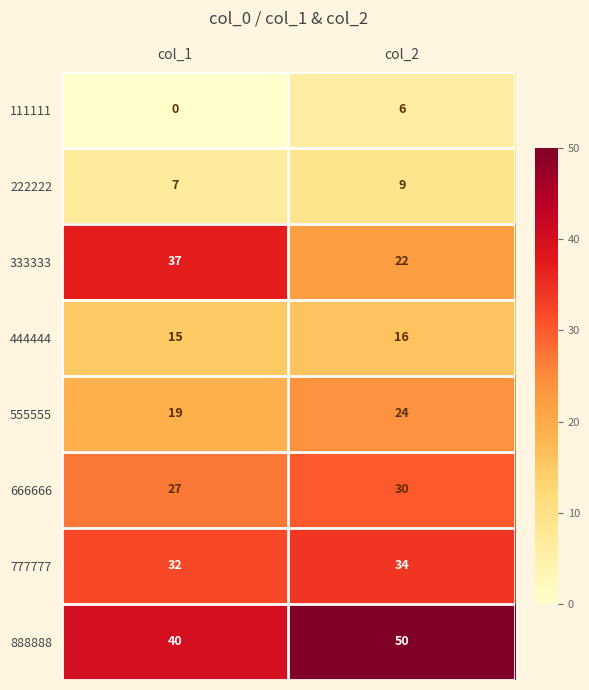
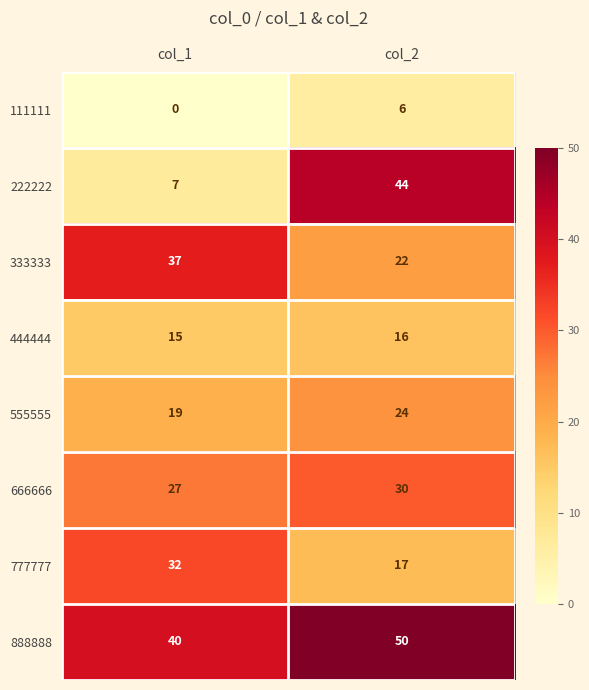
  {
    "111111": {
      "col_1": 0,
      "col_2": 6
    },
    "222222": {
      "col_1": 7,
-     "col_2": 9
+     "col_2": 44
    },
    "333333": {
      "col_1": 37,
      "col_2": 22
    },
    "444444": {
      "col_1": 15,
      "col_2": 16
    },
    "555555": {
      "col_1": 19,
      "col_2": 24
    },
    "666666": {
      "col_1": 27,
      "col_2": 30
    },
    "777777": {
      "col_1": 32,
-     "col_2": 34
+     "col_2": 17
    },
    "888888": {
      "col_1": 40,
      "col_2": 50
    }
  }
